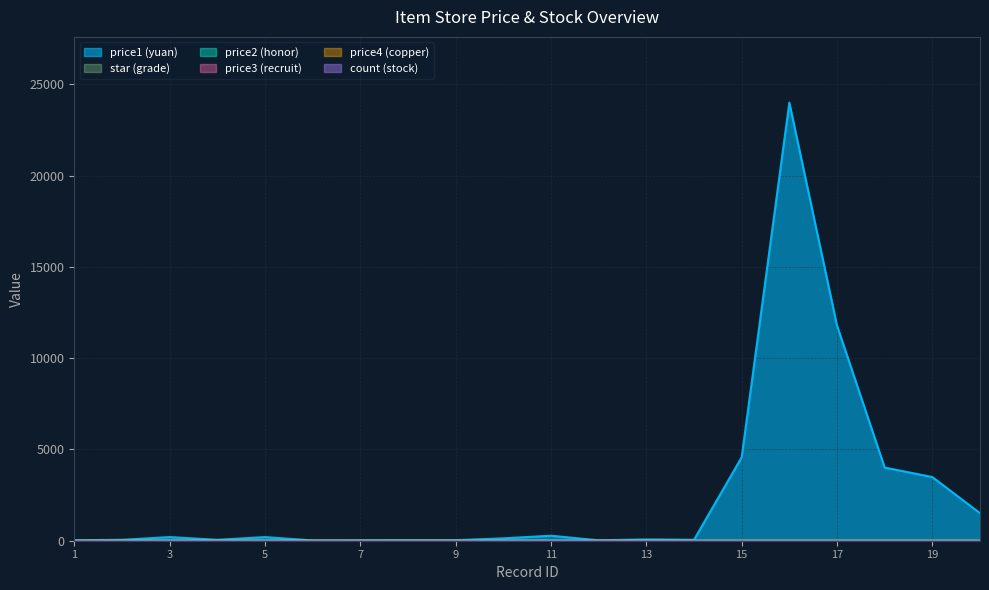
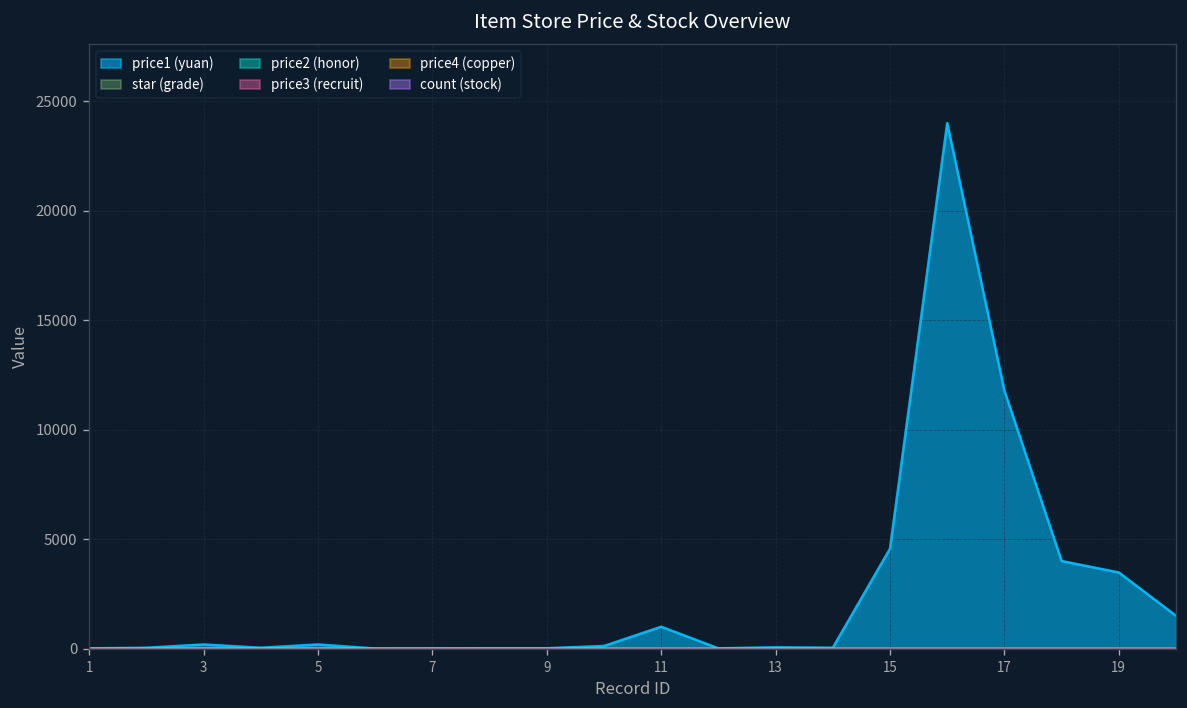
  {
    "price1 (yuan)": {
      "3": 200,
      "5": 200,
-     "11": 300,
+     "11": 1000,
      "15": 4600,
      "17": 11800,
      "19": 3500
    }
  }
